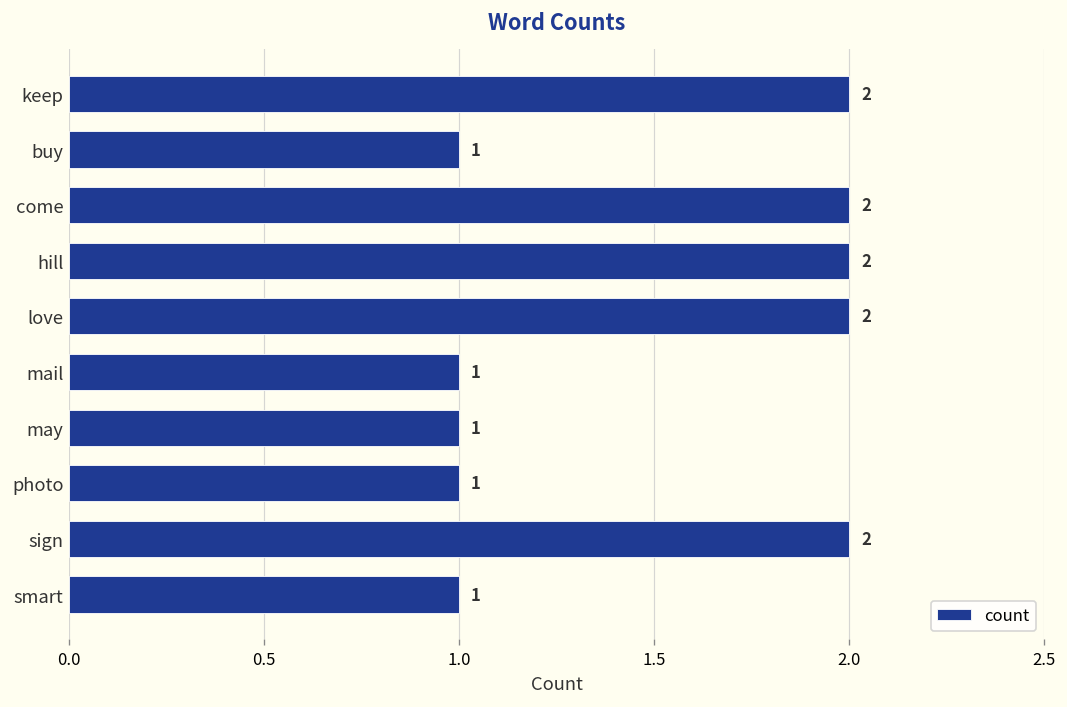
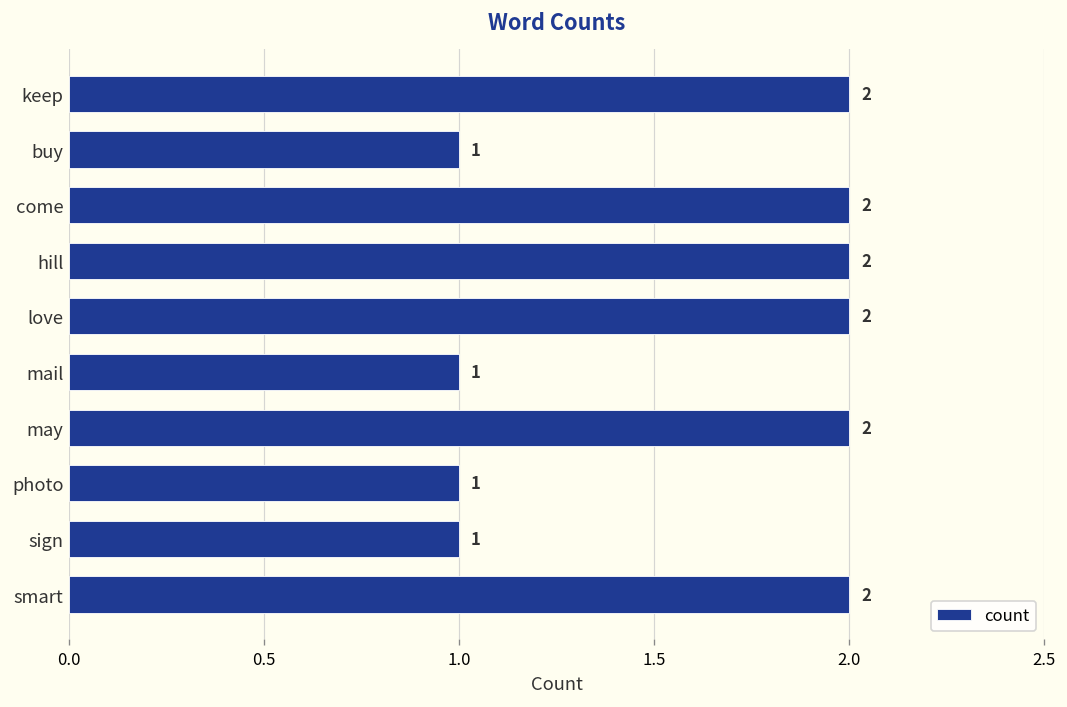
  {
    "keep": 2,
    "buy": 1,
    "come": 2,
    "hill": 2,
    "love": 2,
    "mail": 1,
-   "may": 1,
+   "may": 2,
    "photo": 1,
-   "sign": 2,
-   "smart": 1
+   "sign": 1,
+   "smart": 2
  }
